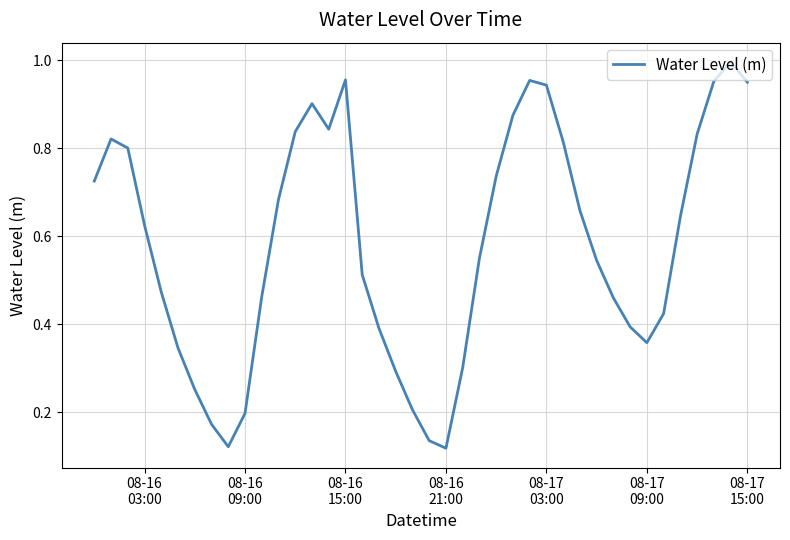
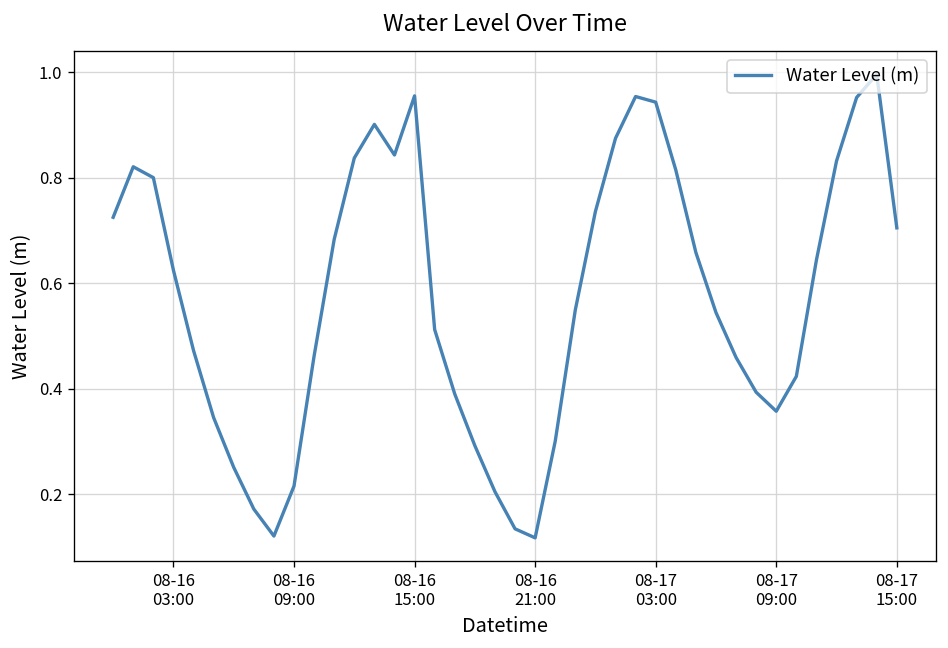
  {
    "08-16 03:00": 0.63,
-   "08-16 09:00": 0.20,
+   "08-16 09:00": 0.22,
    "08-16 15:00": 0.96,
    "08-16 21:00": 0.12,
    "08-17 03:00": 0.94,
    "08-17 09:00": 0.36,
-   "08-17 15:00": 0.95
+   "08-17 15:00": 0.71
  }
